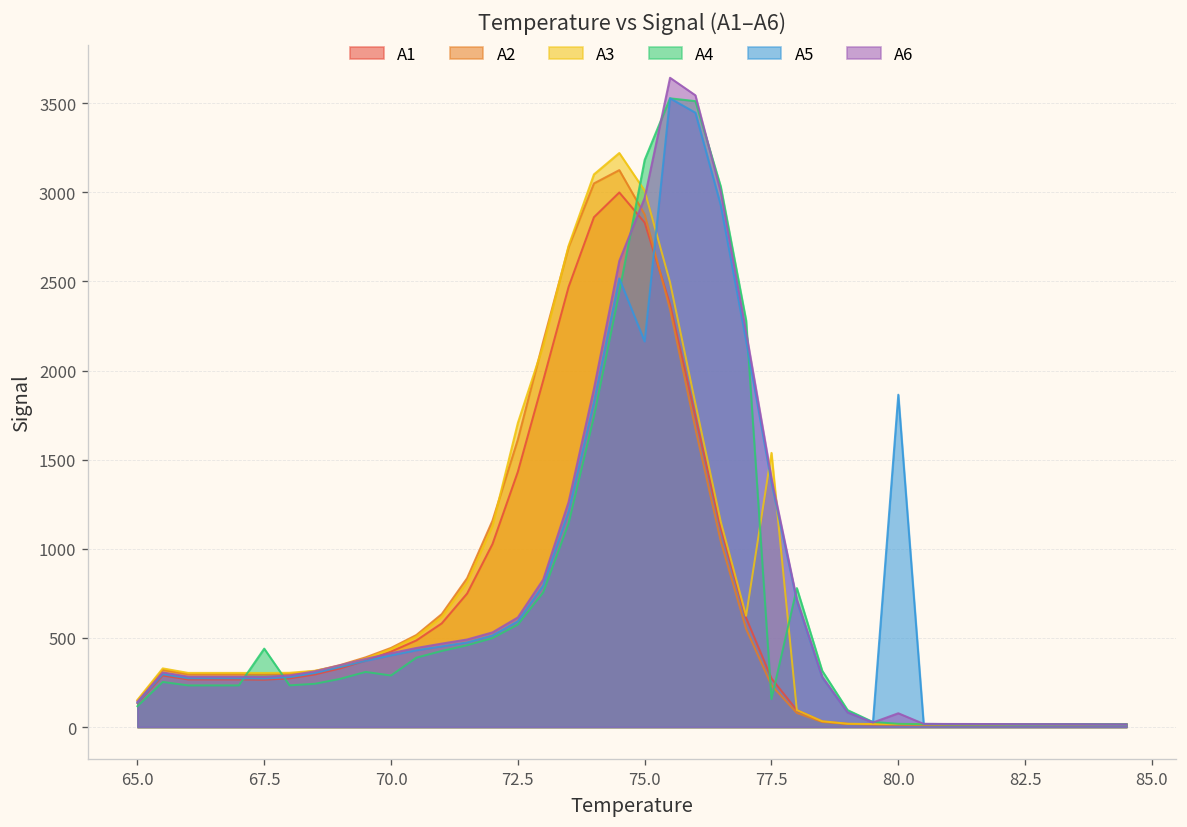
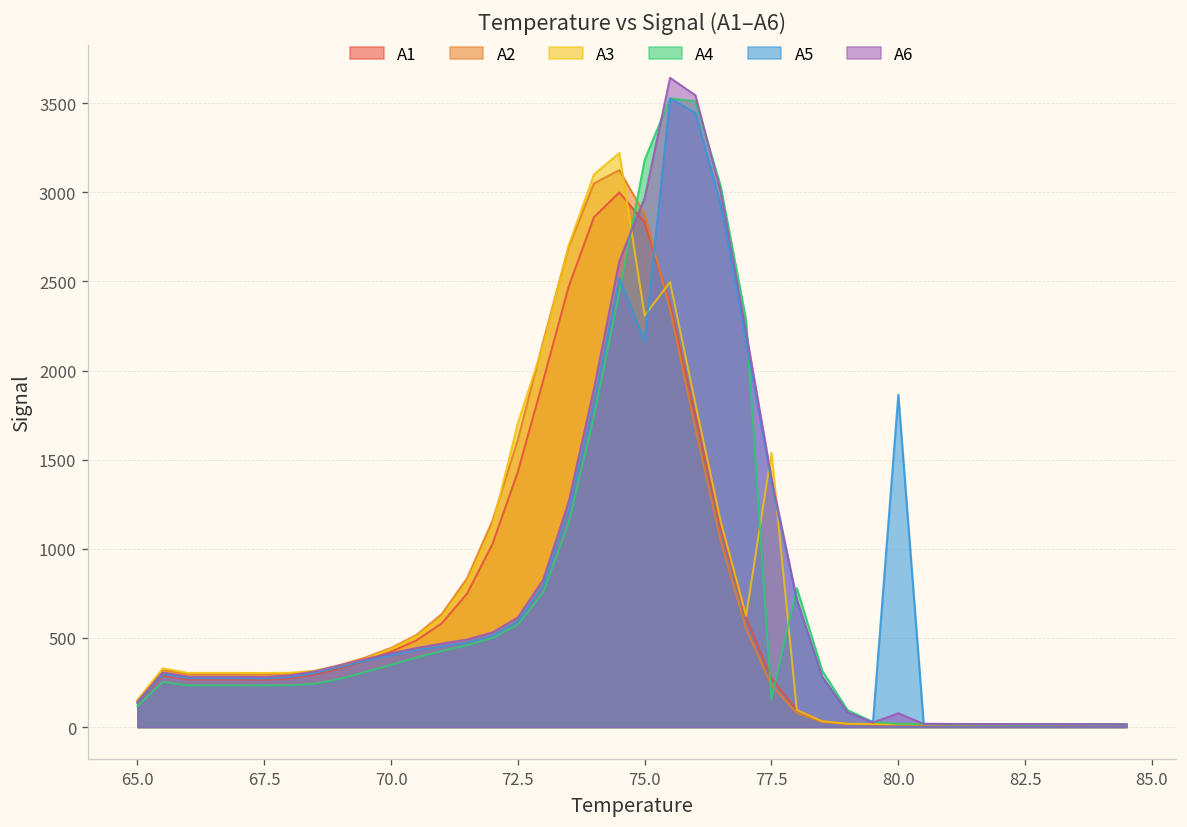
  {
    "A3": {
      "72.5": 1710,
-     "75.0": 3010,
+     "75.0": 2310,
      "77.5": 1540
    },
    "A4": {
-     "67.5": 440,
-     "70.0": 290,
+     "67.5": 230,
+     "70.0": 350,
      "72.5": 570,
      "75.0": 3180,
      "77.5": 160
    },
    "A5": {
      "72.5": 590,
      "75.0": 2160,
      "77.5": 1370,
      "80.0": 1860
    },
    "A6": {
      "72.5": 610,
      "75.0": 2970,
      "77.5": 1400,
      "80.0": 80
    }
  }
